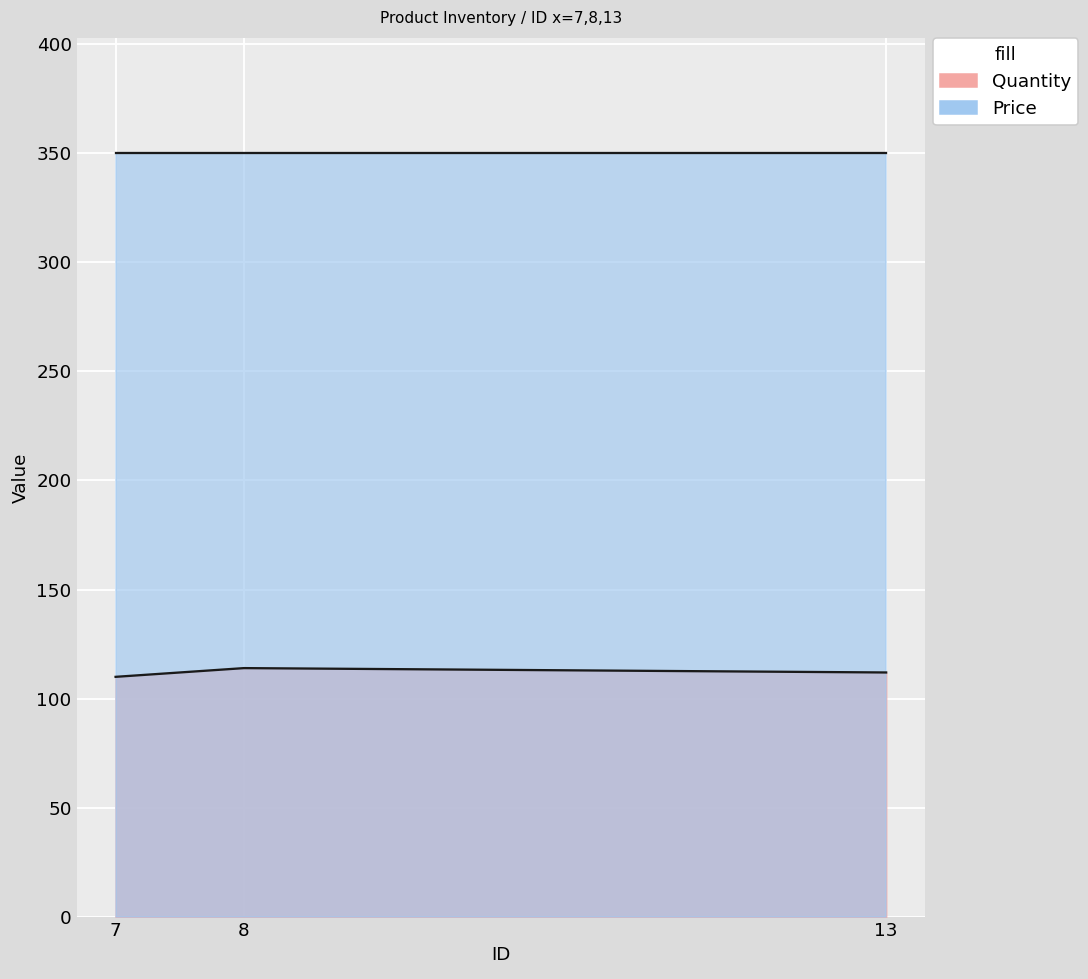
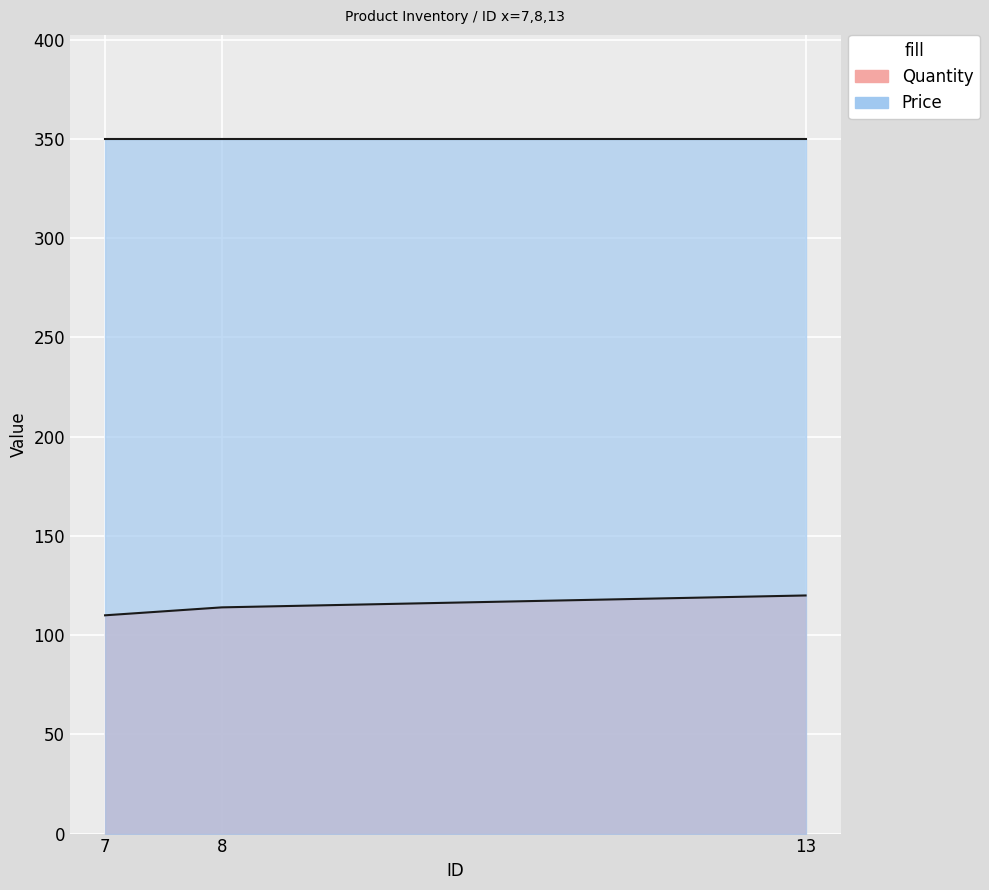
  {
    "Quantity": {
      "7": 110,
      "8": 114,
-     "13": 112
+     "13": 120
    },
    "Price": {
      "7": 350,
      "8": 350,
      "13": 350
    }
  }
